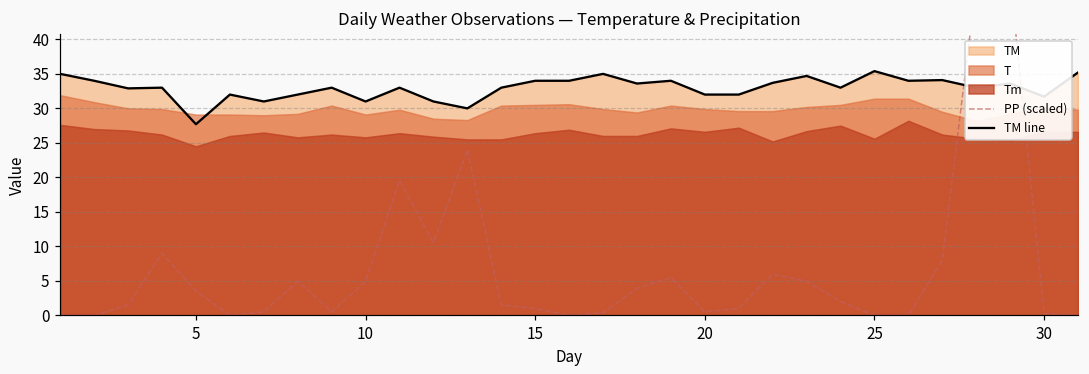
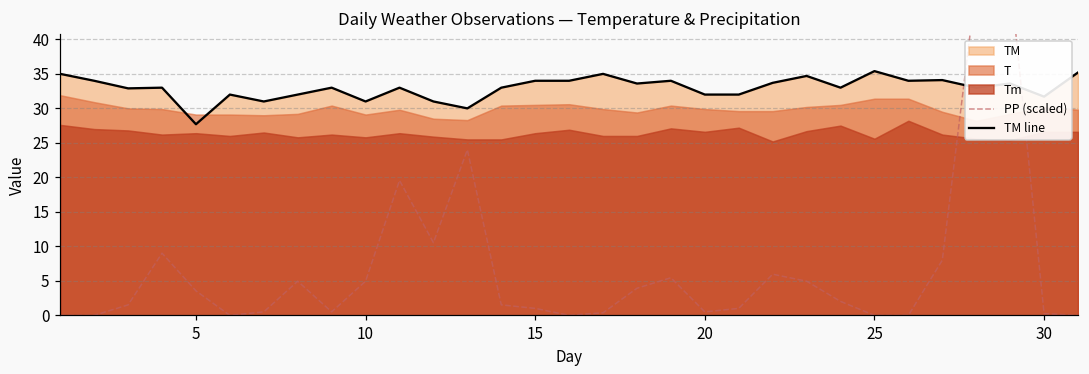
  {
    "TM": {
      "5": 28,
      "10": 31,
      "15": 34,
      "20": 32,
      "25": 35
    },
    "Tm": {
-     "5": 25,
+     "5": 26,
      "10": 26,
      "15": 26,
      "20": 27,
      "25": 26,
      "30": 27
    }
  }
